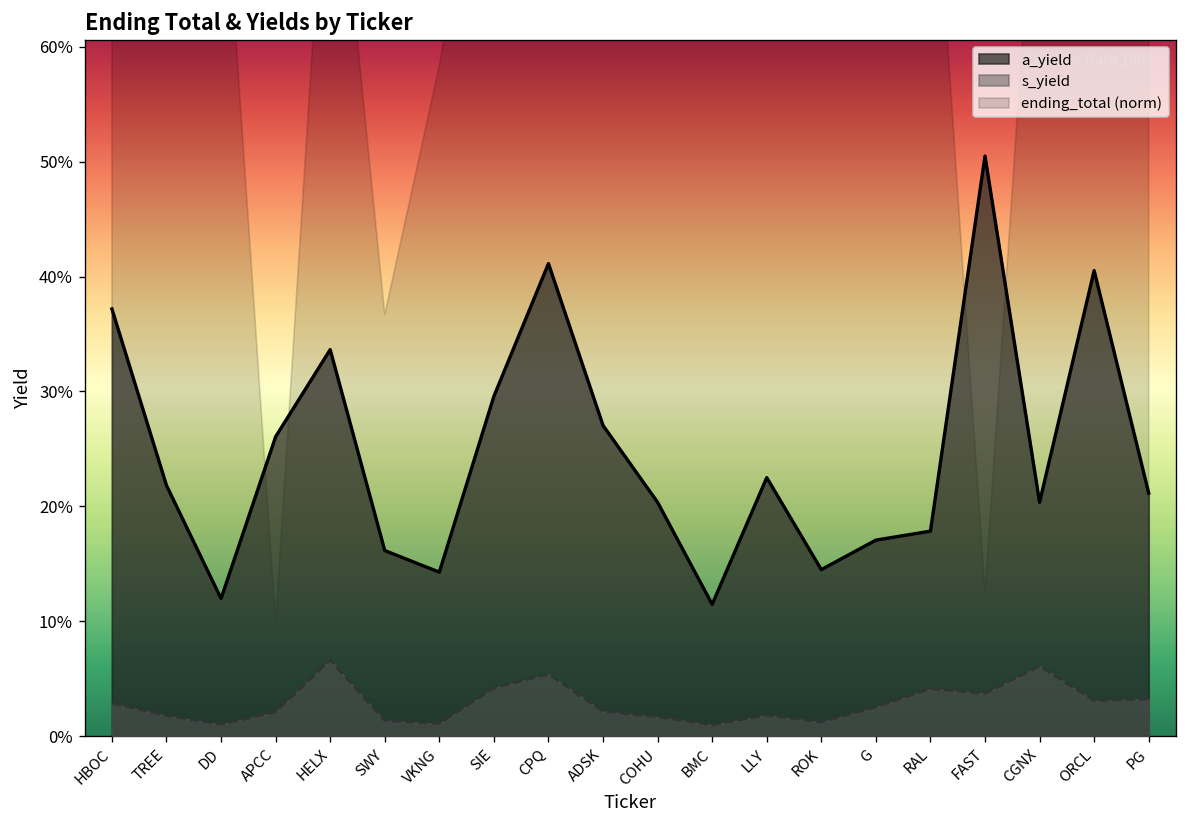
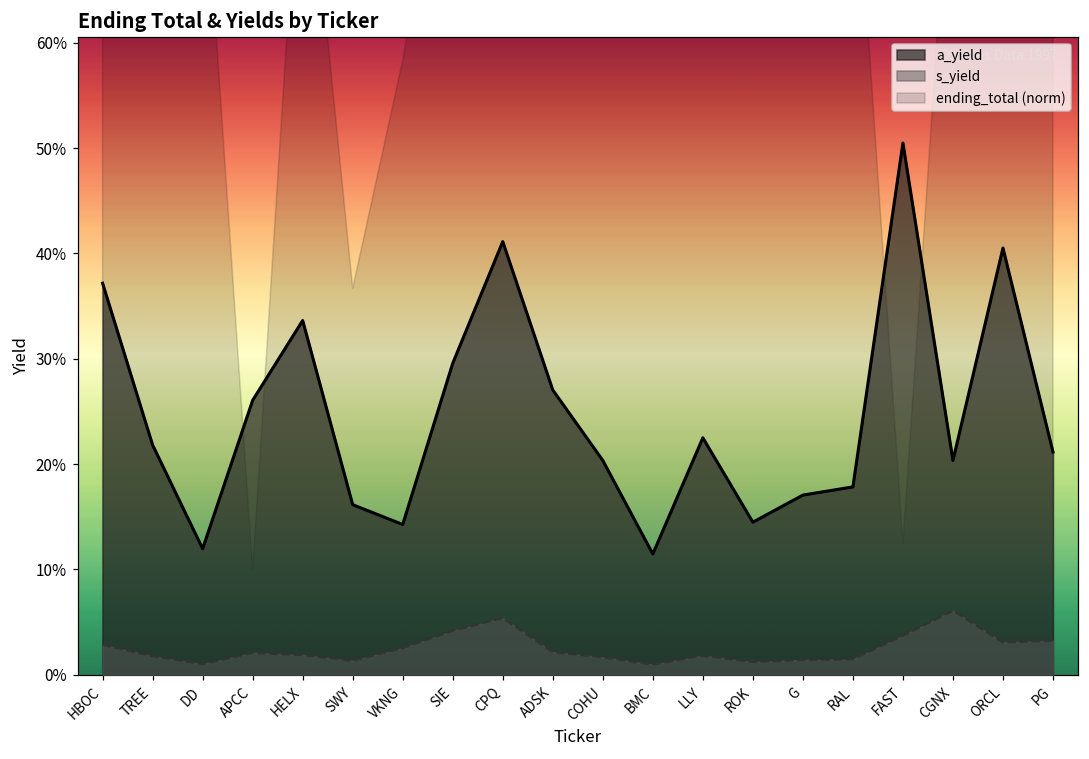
  {
    "s_yield": {
      "HBOC": "3%",
      "TREE": "2%",
      "DD": "1%",
      "APCC": "2%",
-     "HELX": "7%",
+     "HELX": "2%",
      "SWY": "1%",
-     "VKNG": "1%",
+     "VKNG": "3%",
      "SIE": "4%",
      "CPQ": "5%",
      "ADSK": "2%",
      "COHU": "2%",
      "BMC": "1%",
      "LLY": "2%",
      "ROK": "1%",
-     "G": "3%",
-     "RAL": "4%",
+     "G": "1%",
+     "RAL": "1%",
      "FAST": "4%",
      "CGNX": "6%",
      "ORCL": "3%",
      "PG": "3%"
    }
  }
